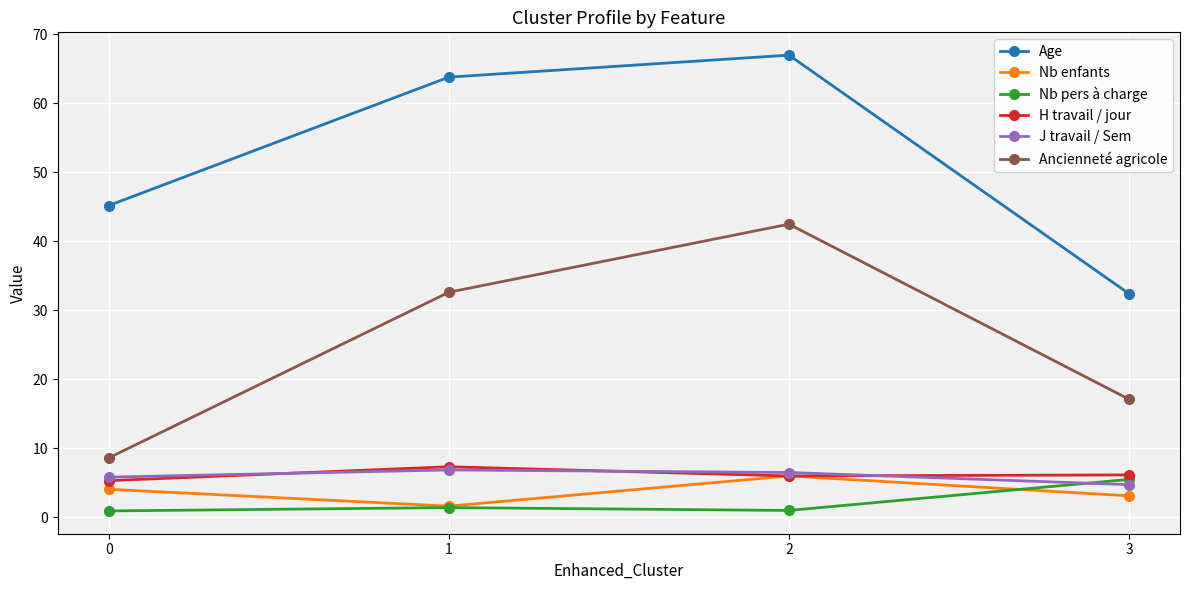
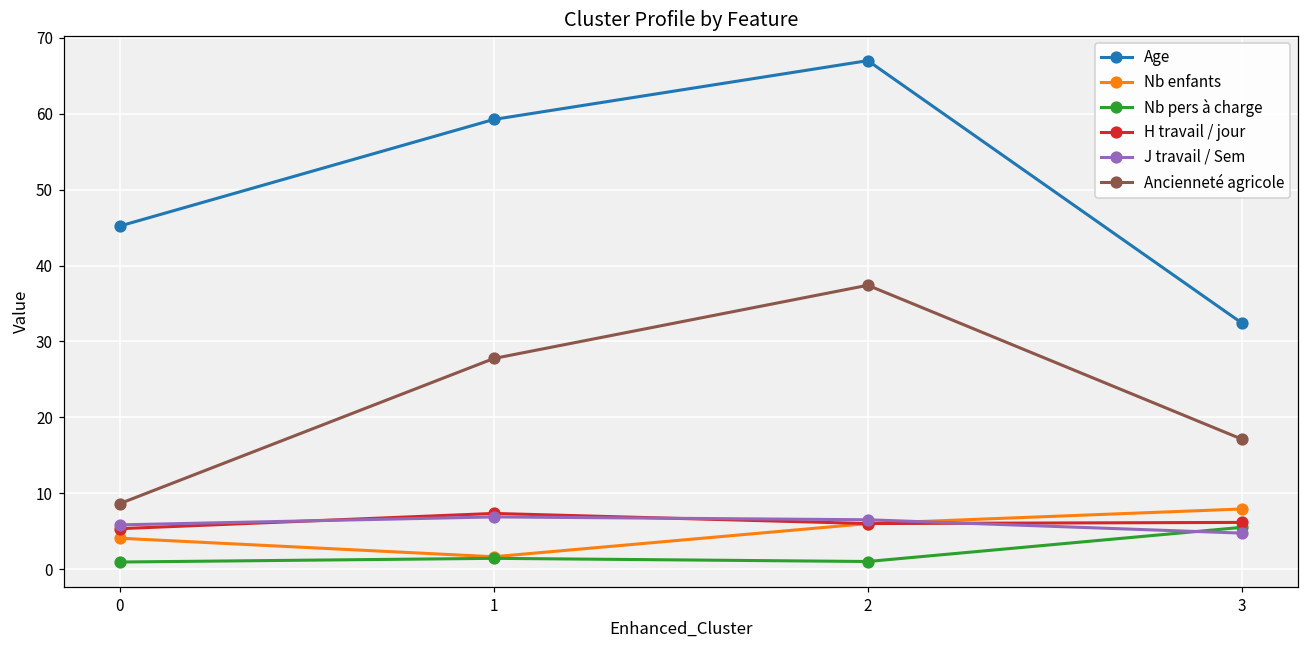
  {
    "Age": {
      "0": 45,
-     "1": 64,
+     "1": 59,
      "2": 67,
      "3": 32
    },
    "Nb enfants": {
      "0": 4,
-     "3": 3
+     "3": 8
    },
    "Nb pers à charge": {
      "0": 1,
      "2": 1,
      "3": 6
    },
    "H travail / jour": {
      "0": 5,
      "1": 7,
      "3": 6
    },
    "J travail / Sem": {
      "0": 6,
      "1": 7,
      "2": 7,
      "3": 5
    },
    "Ancienneté agricole": {
      "0": 9,
-     "1": 33,
-     "2": 43,
+     "1": 28,
+     "2": 37,
      "3": 17
    }
  }
